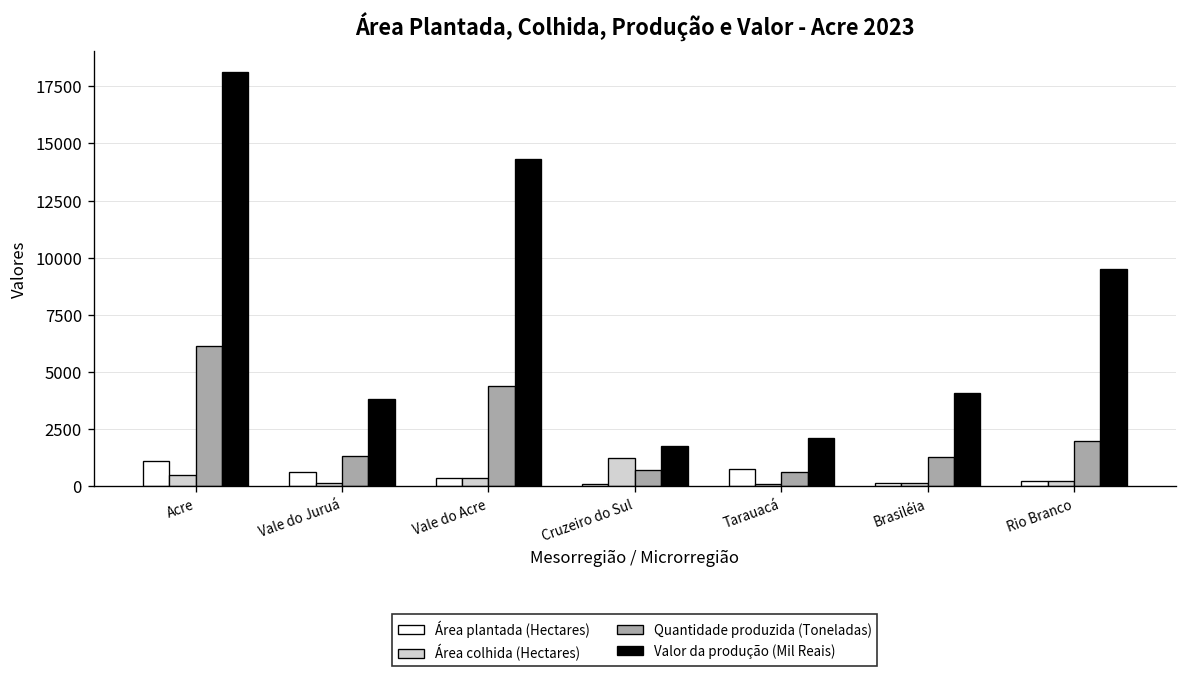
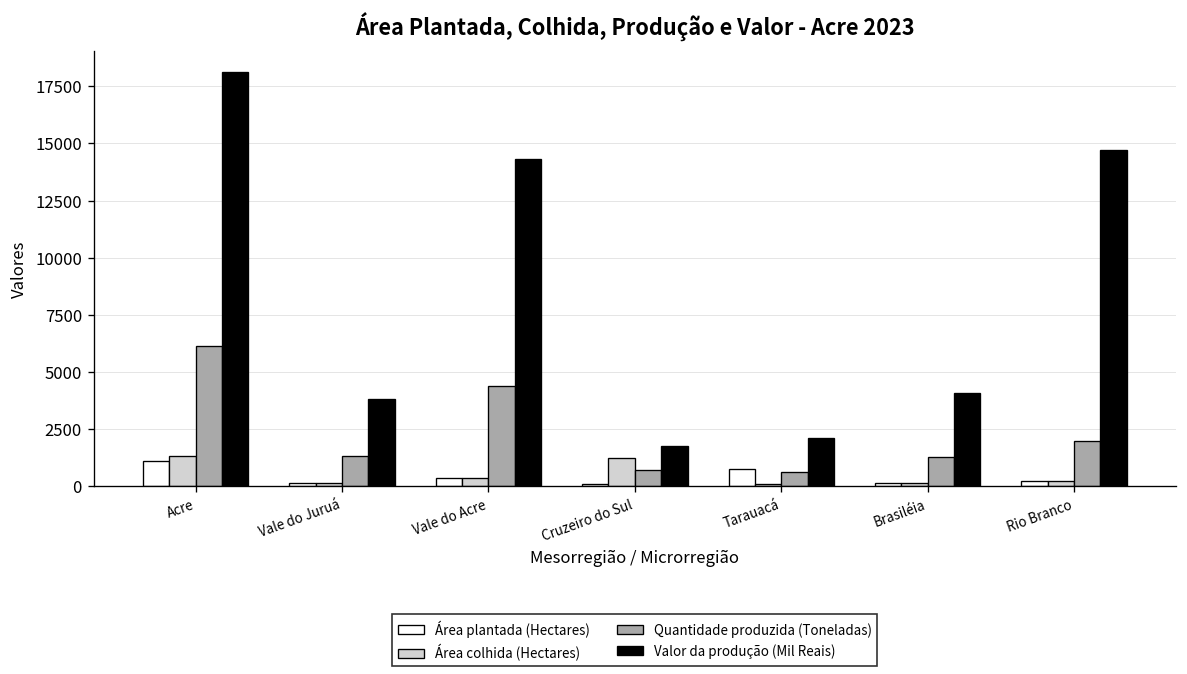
  {
    "Área plantada (Hectares)": {
      "Acre": 1100,
-     "Vale do Juruá": 600,
+     "Vale do Juruá": 100,
      "Vale do Acre": 400,
      "Tarauacá": 700,
      "Rio Branco": 200
    },
    "Área colhida (Hectares)": {
-     "Acre": 500,
+     "Acre": 1300,
      "Vale do Juruá": 100,
      "Vale do Acre": 300,
      "Cruzeiro do Sul": 1200,
      "Rio Branco": 200
    },
    "Quantidade produzida (Toneladas)": {
      "Acre": 6100,
      "Vale do Juruá": 1300,
      "Vale do Acre": 4400,
      "Cruzeiro do Sul": 700,
      "Tarauacá": 600,
      "Brasiléia": 1300,
      "Rio Branco": 2000
    },
    "Valor da produção (Mil Reais)": {
      "Acre": 18100,
      "Vale do Juruá": 3800,
      "Vale do Acre": 14300,
      "Cruzeiro do Sul": 1700,
      "Tarauacá": 2100,
      "Brasiléia": 4100,
-     "Rio Branco": 9500
+     "Rio Branco": 14700
    }
  }
